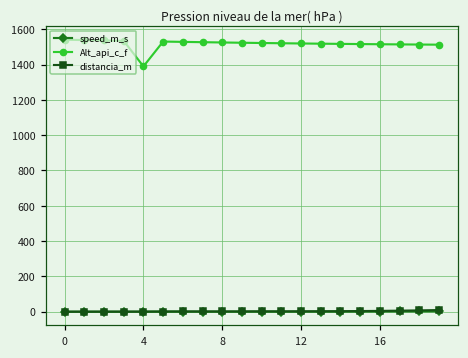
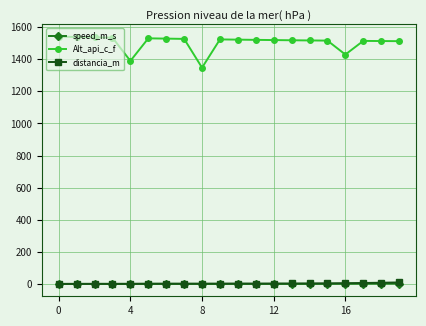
  {
    "Alt_api_c_f": {
      "4": 1390,
-     "8": 1530,
+     "8": 1350,
      "12": 1520,
-     "16": 1520
+     "16": 1430
    }
  }
